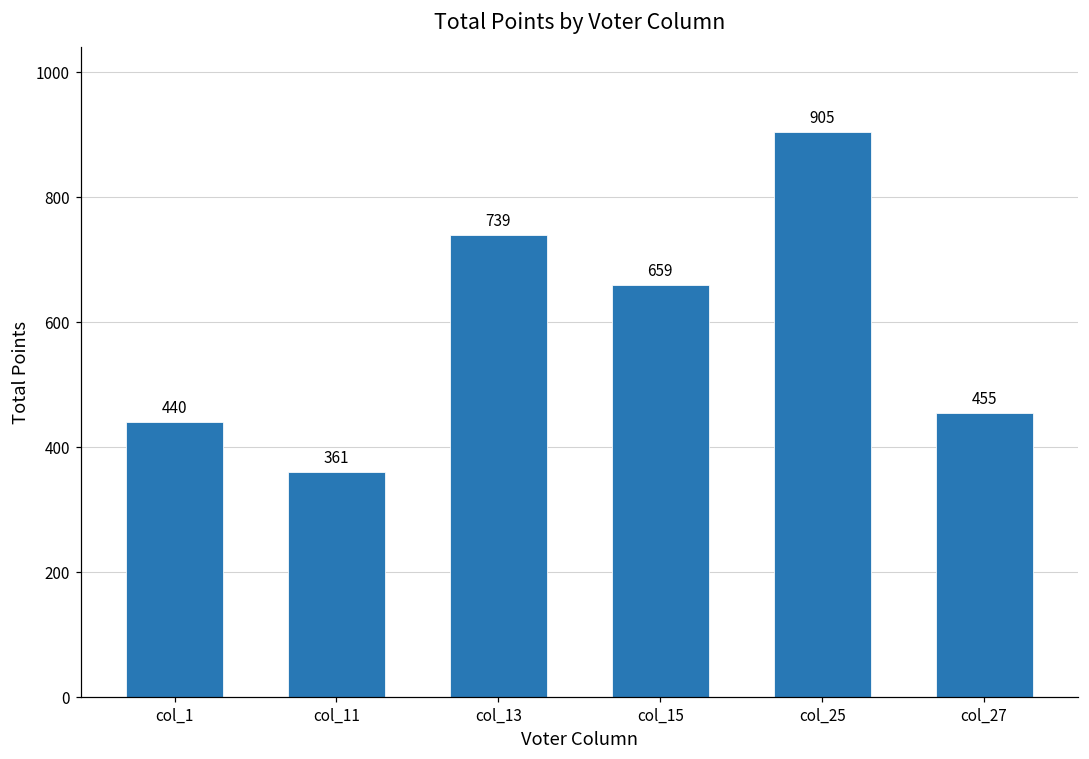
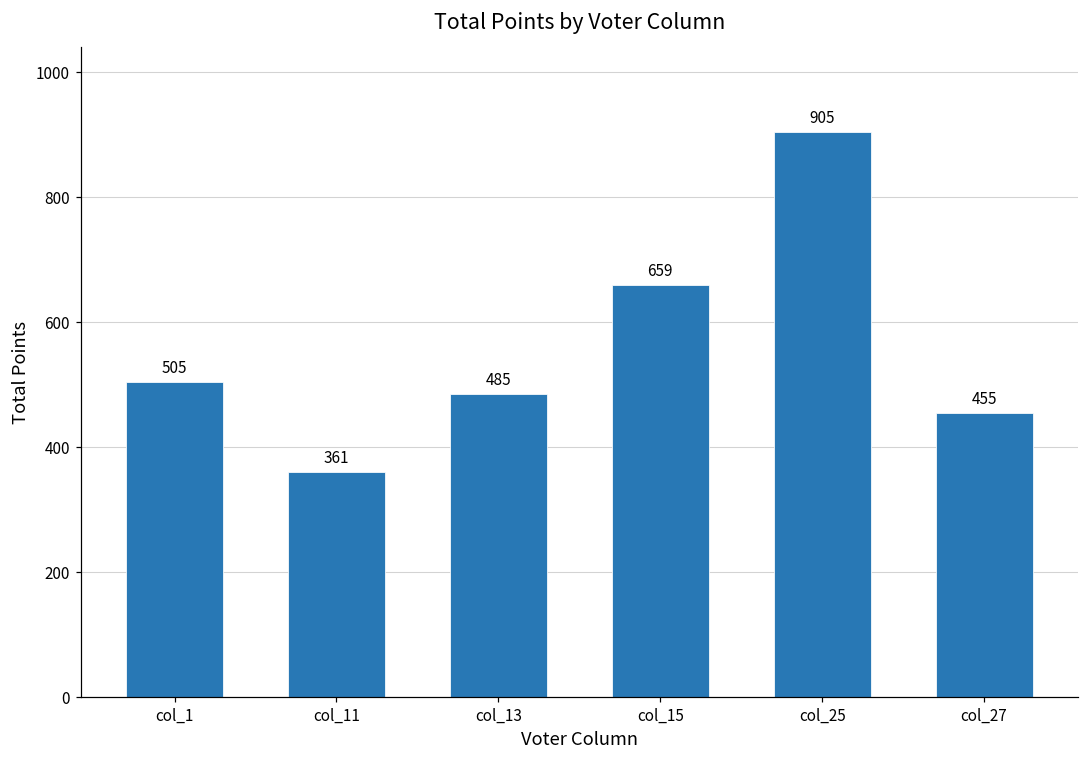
  {
-   "col_1": 440,
+   "col_1": 505,
    "col_11": 361,
-   "col_13": 739,
+   "col_13": 485,
    "col_15": 659,
    "col_25": 905,
    "col_27": 455
  }
